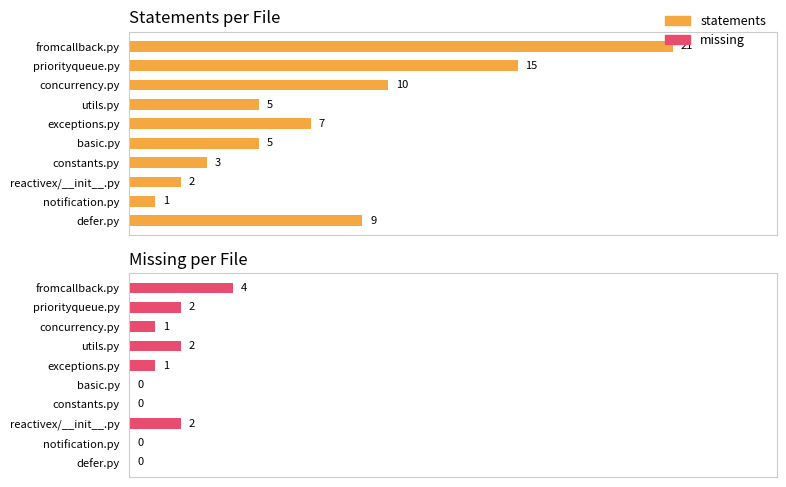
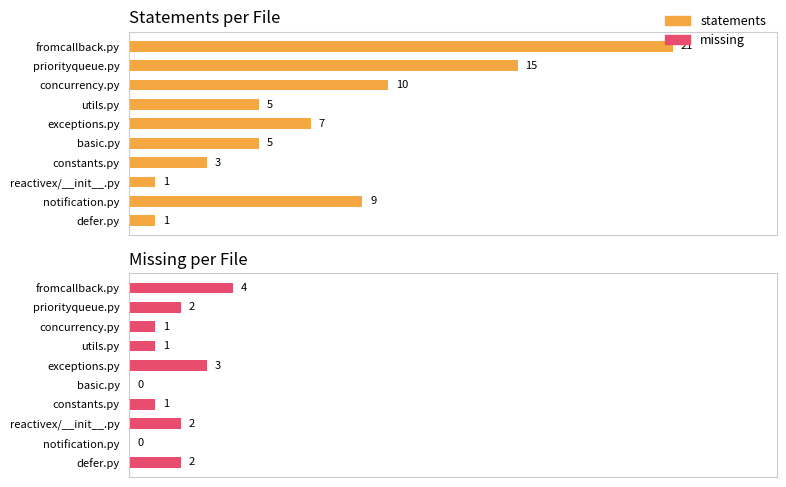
  {
    "Statements per File": {
      "fromcallback.py": 21,
      "priorityqueue.py": 15,
      "concurrency.py": 10,
      "utils.py": 5,
      "exceptions.py": 7,
      "basic.py": 5,
      "constants.py": 3,
-     "reactivex/__init__.py": 2,
-     "notification.py": 1,
-     "defer.py": 9
+     "reactivex/__init__.py": 1,
+     "notification.py": 9,
+     "defer.py": 1
    },
    "Missing per File": {
      "fromcallback.py": 4,
      "priorityqueue.py": 2,
      "concurrency.py": 1,
-     "utils.py": 2,
-     "exceptions.py": 1,
+     "utils.py": 1,
+     "exceptions.py": 3,
      "basic.py": 0,
-     "constants.py": 0,
+     "constants.py": 1,
      "reactivex/__init__.py": 2,
      "notification.py": 0,
-     "defer.py": 0
+     "defer.py": 2
    }
  }
